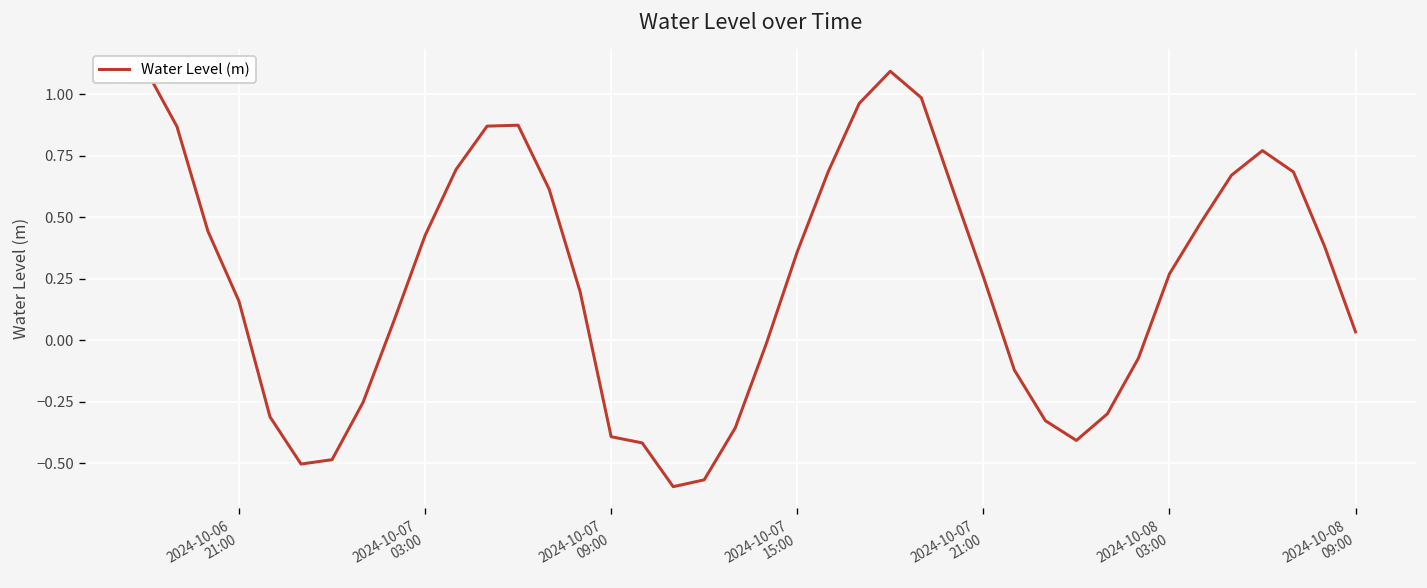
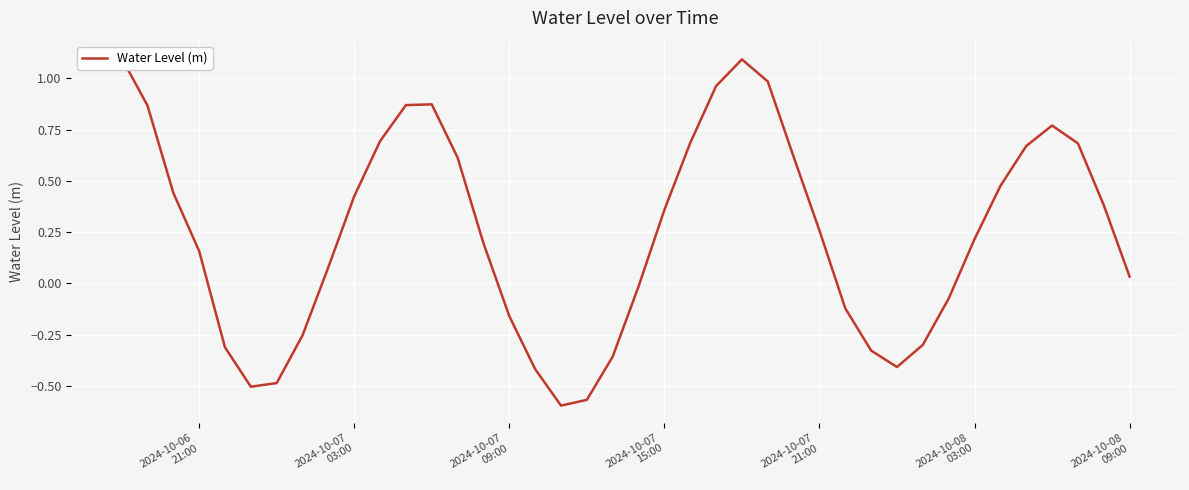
  {
    "2024-10-06 21:00": 0.16,
    "2024-10-07 03:00": 0.43,
-   "2024-10-07 09:00": -0.39,
+   "2024-10-07 09:00": -0.16,
    "2024-10-07 15:00": 0.36,
    "2024-10-07 21:00": 0.26,
-   "2024-10-08 03:00": 0.27,
+   "2024-10-08 03:00": 0.22,
    "2024-10-08 09:00": 0.03
  }
